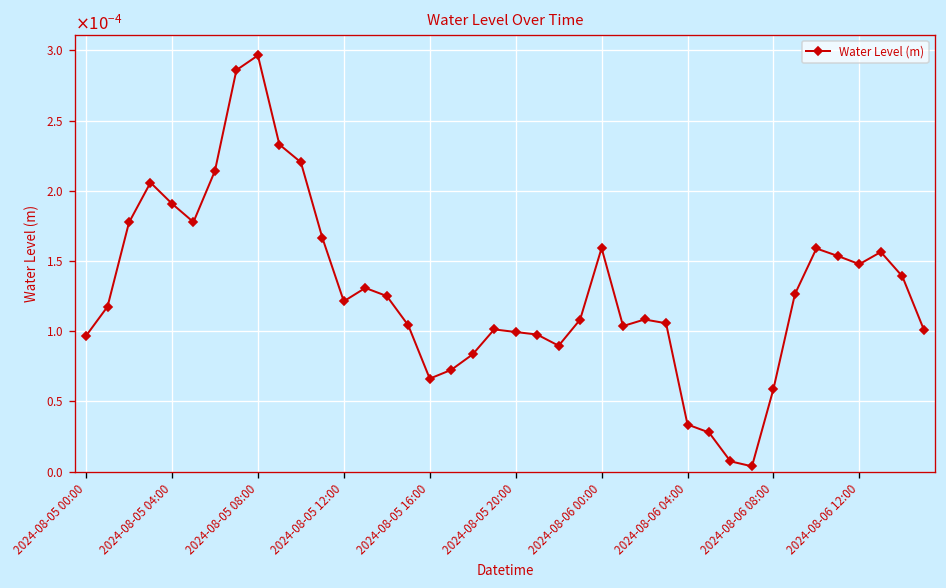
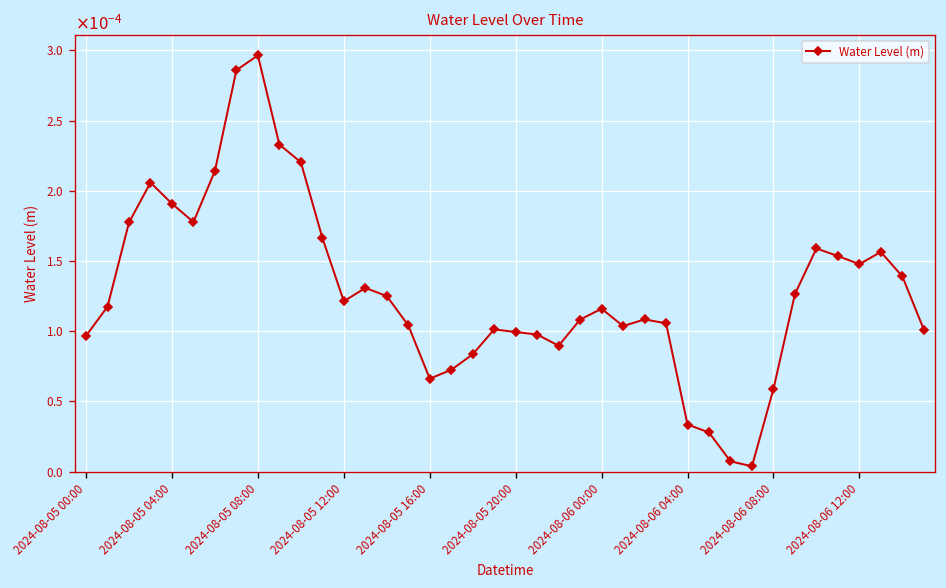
  {
    "2024-08-05 00:00": 0.000097,
    "2024-08-05 04:00": 0.000191,
    "2024-08-05 08:00": 0.000296,
    "2024-08-05 12:00": 0.000121,
    "2024-08-05 16:00": 0.000066,
    "2024-08-05 20:00": 0.000099,
-   "2024-08-06 00:00": 0.000159,
+   "2024-08-06 00:00": 0.000116,
    "2024-08-06 04:00": 0.000033,
    "2024-08-06 08:00": 0.000059,
    "2024-08-06 12:00": 0.000148
  }
